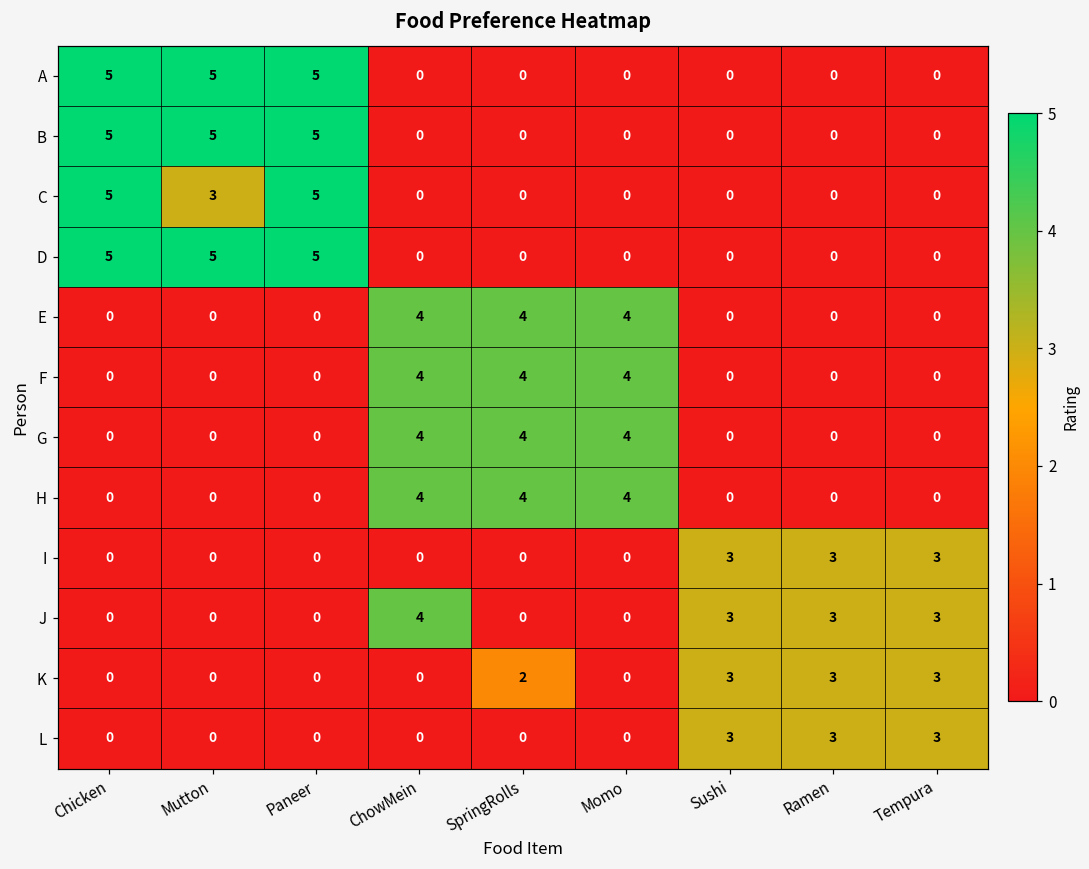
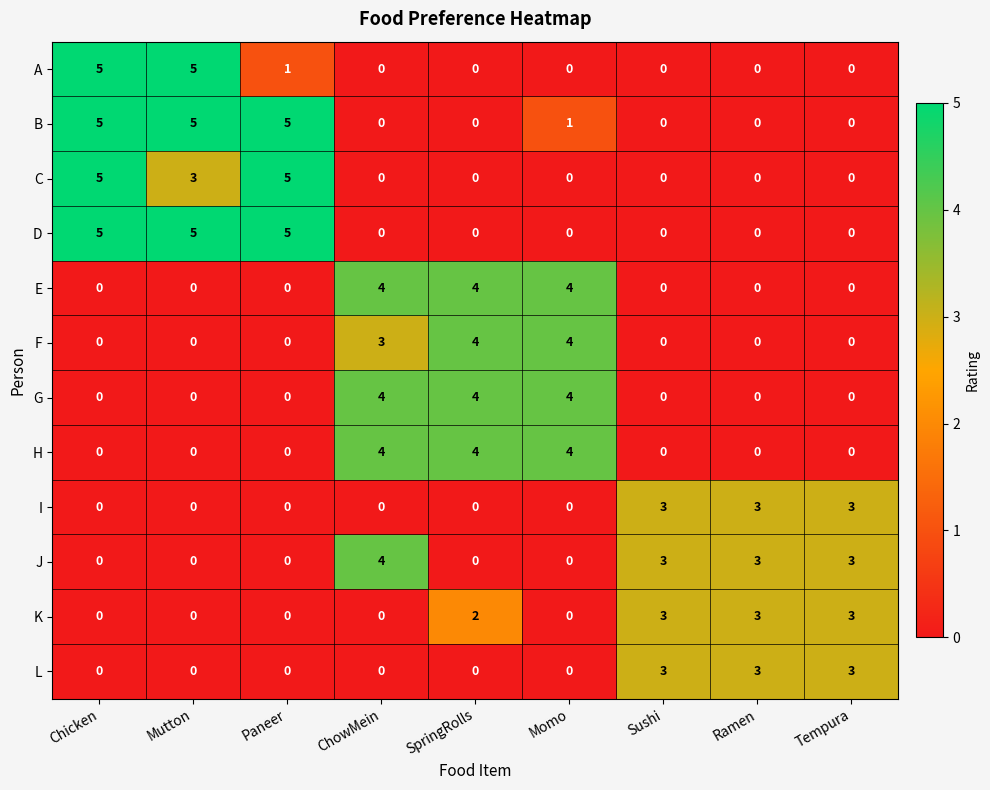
  {
    "A": {
      "Chicken": 5,
      "Mutton": 5,
-     "Paneer": 5,
+     "Paneer": 1,
      "ChowMein": 0,
      "SpringRolls": 0,
      "Momo": 0,
      "Sushi": 0,
      "Ramen": 0,
      "Tempura": 0
    },
    "B": {
      "Chicken": 5,
      "Mutton": 5,
      "Paneer": 5,
      "ChowMein": 0,
      "SpringRolls": 0,
-     "Momo": 0,
+     "Momo": 1,
      "Sushi": 0,
      "Ramen": 0,
      "Tempura": 0
    },
    "C": {
      "Chicken": 5,
      "Mutton": 3,
      "Paneer": 5,
      "ChowMein": 0,
      "SpringRolls": 0,
      "Momo": 0,
      "Sushi": 0,
      "Ramen": 0,
      "Tempura": 0
    },
    "D": {
      "Chicken": 5,
      "Mutton": 5,
      "Paneer": 5,
      "ChowMein": 0,
      "SpringRolls": 0,
      "Momo": 0,
      "Sushi": 0,
      "Ramen": 0,
      "Tempura": 0
    },
    "E": {
      "Chicken": 0,
      "Mutton": 0,
      "Paneer": 0,
      "ChowMein": 4,
      "SpringRolls": 4,
      "Momo": 4,
      "Sushi": 0,
      "Ramen": 0,
      "Tempura": 0
    },
    "F": {
      "Chicken": 0,
      "Mutton": 0,
      "Paneer": 0,
-     "ChowMein": 4,
+     "ChowMein": 3,
      "SpringRolls": 4,
      "Momo": 4,
      "Sushi": 0,
      "Ramen": 0,
      "Tempura": 0
    },
    "G": {
      "Chicken": 0,
      "Mutton": 0,
      "Paneer": 0,
      "ChowMein": 4,
      "SpringRolls": 4,
      "Momo": 4,
      "Sushi": 0,
      "Ramen": 0,
      "Tempura": 0
    },
    "H": {
      "Chicken": 0,
      "Mutton": 0,
      "Paneer": 0,
      "ChowMein": 4,
      "SpringRolls": 4,
      "Momo": 4,
      "Sushi": 0,
      "Ramen": 0,
      "Tempura": 0
    },
    "I": {
      "Chicken": 0,
      "Mutton": 0,
      "Paneer": 0,
      "ChowMein": 0,
      "SpringRolls": 0,
      "Momo": 0,
      "Sushi": 3,
      "Ramen": 3,
      "Tempura": 3
    },
    "J": {
      "Chicken": 0,
      "Mutton": 0,
      "Paneer": 0,
      "ChowMein": 4,
      "SpringRolls": 0,
      "Momo": 0,
      "Sushi": 3,
      "Ramen": 3,
      "Tempura": 3
    },
    "K": {
      "Chicken": 0,
      "Mutton": 0,
      "Paneer": 0,
      "ChowMein": 0,
      "SpringRolls": 2,
      "Momo": 0,
      "Sushi": 3,
      "Ramen": 3,
      "Tempura": 3
    },
    "L": {
      "Chicken": 0,
      "Mutton": 0,
      "Paneer": 0,
      "ChowMein": 0,
      "SpringRolls": 0,
      "Momo": 0,
      "Sushi": 3,
      "Ramen": 3,
      "Tempura": 3
    }
  }
